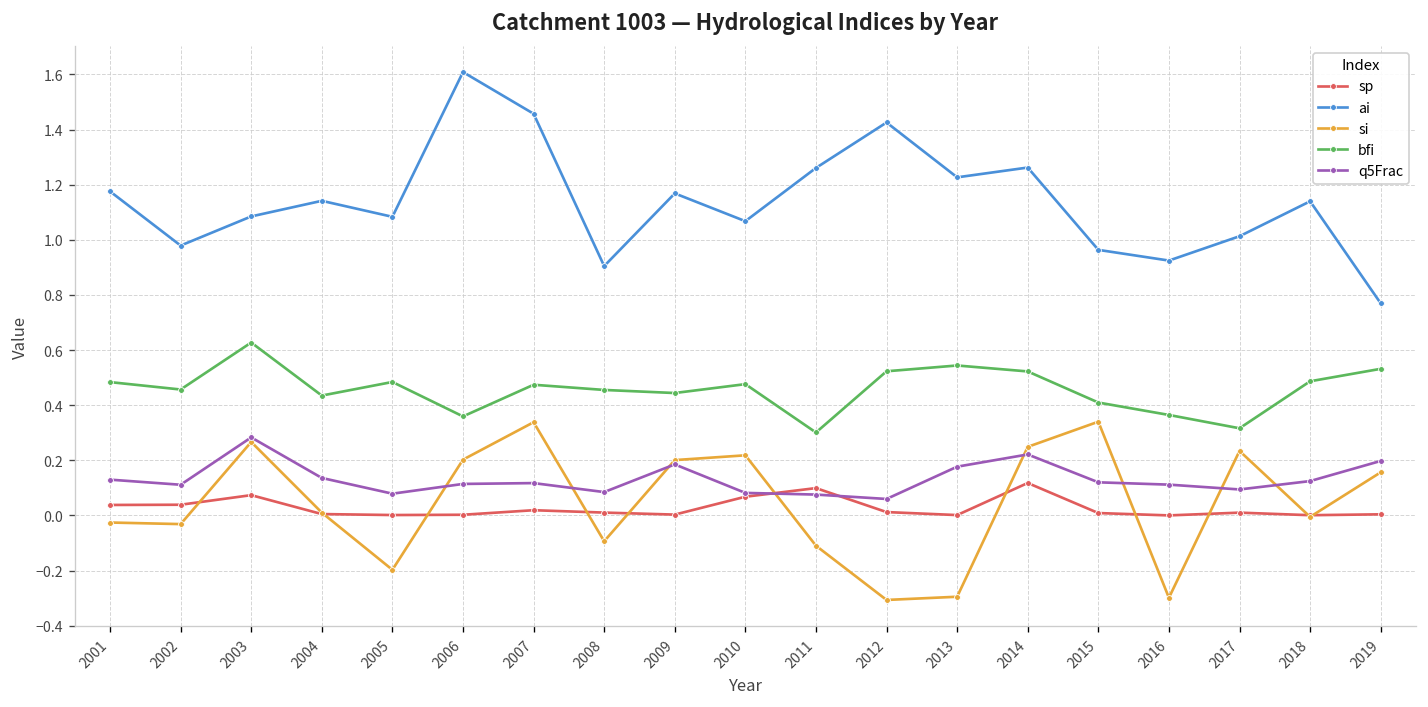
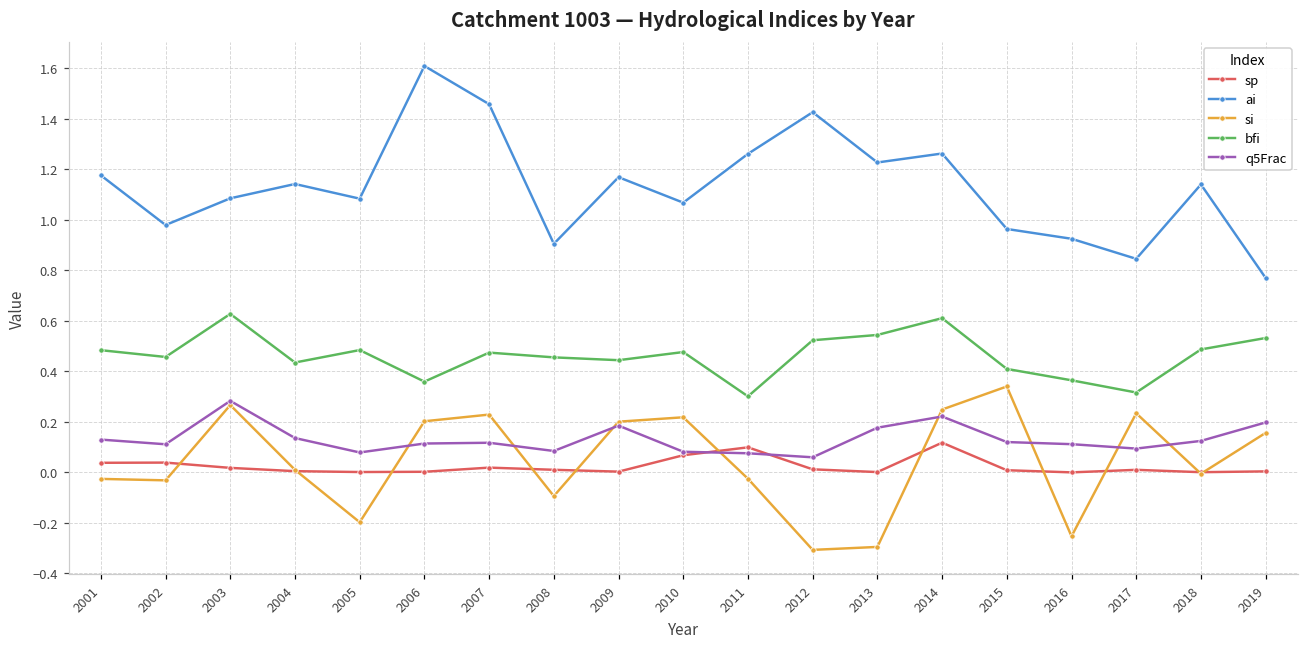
  {
    "sp": {
      "2001": 0.04,
      "2002": 0.04,
-     "2003": 0.07,
+     "2003": 0.02,
      "2005": 0.00,
      "2006": 0.00,
      "2007": 0.02,
      "2008": 0.01,
      "2009": 0.00,
      "2010": 0.07,
      "2011": 0.10,
      "2012": 0.01,
      "2013": 0.00,
      "2014": 0.12,
      "2015": 0.01,
      "2016": 0.00,
      "2017": 0.01,
      "2019": 0.00
    },
    "ai": {
      "2001": 1.18,
      "2002": 0.98,
      "2003": 1.08,
      "2004": 1.14,
      "2005": 1.08,
      "2006": 1.61,
      "2007": 1.46,
      "2008": 0.90,
      "2009": 1.17,
      "2010": 1.07,
      "2011": 1.26,
      "2012": 1.43,
      "2013": 1.23,
      "2014": 1.26,
      "2015": 0.96,
      "2016": 0.92,
-     "2017": 1.01,
+     "2017": 0.85,
      "2018": 1.14,
      "2019": 0.77
    },
    "si": {
      "2001": -0.03,
      "2002": -0.03,
      "2003": 0.27,
      "2005": -0.20,
      "2006": 0.20,
-     "2007": 0.34,
+     "2007": 0.23,
      "2008": -0.09,
      "2009": 0.20,
      "2010": 0.22,
-     "2011": -0.11,
+     "2011": -0.03,
      "2012": -0.31,
      "2013": -0.30,
      "2014": 0.25,
      "2015": 0.34,
-     "2016": -0.30,
+     "2016": -0.25,
      "2017": 0.23,
      "2019": 0.16
    },
    "bfi": {
      "2001": 0.48,
      "2002": 0.46,
      "2003": 0.63,
      "2004": 0.43,
      "2005": 0.48,
      "2006": 0.36,
      "2007": 0.47,
      "2008": 0.46,
      "2009": 0.44,
      "2010": 0.48,
      "2011": 0.30,
      "2012": 0.52,
      "2013": 0.54,
-     "2014": 0.52,
+     "2014": 0.61,
      "2015": 0.41,
      "2016": 0.36,
      "2017": 0.32,
      "2018": 0.49,
      "2019": 0.53
    },
    "q5Frac": {
      "2001": 0.13,
      "2002": 0.11,
      "2003": 0.28,
      "2004": 0.14,
      "2005": 0.08,
      "2006": 0.11,
      "2007": 0.12,
      "2008": 0.08,
      "2009": 0.19,
      "2010": 0.08,
      "2011": 0.08,
      "2012": 0.06,
      "2013": 0.18,
      "2014": 0.22,
      "2015": 0.12,
      "2016": 0.11,
      "2017": 0.09,
      "2018": 0.12,
      "2019": 0.20
    }
  }
